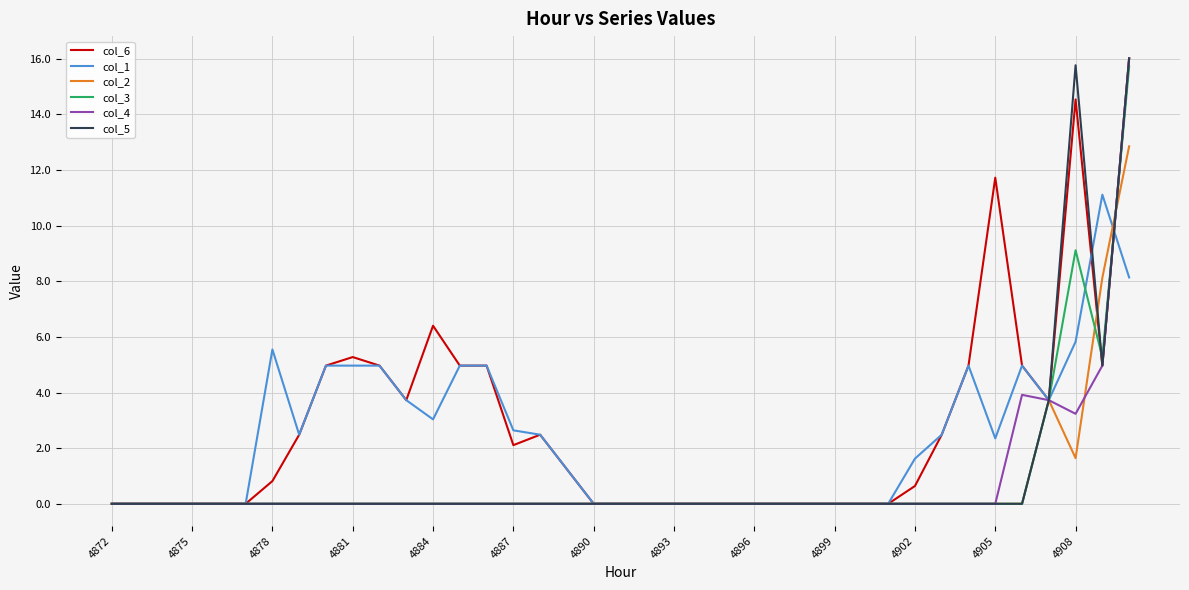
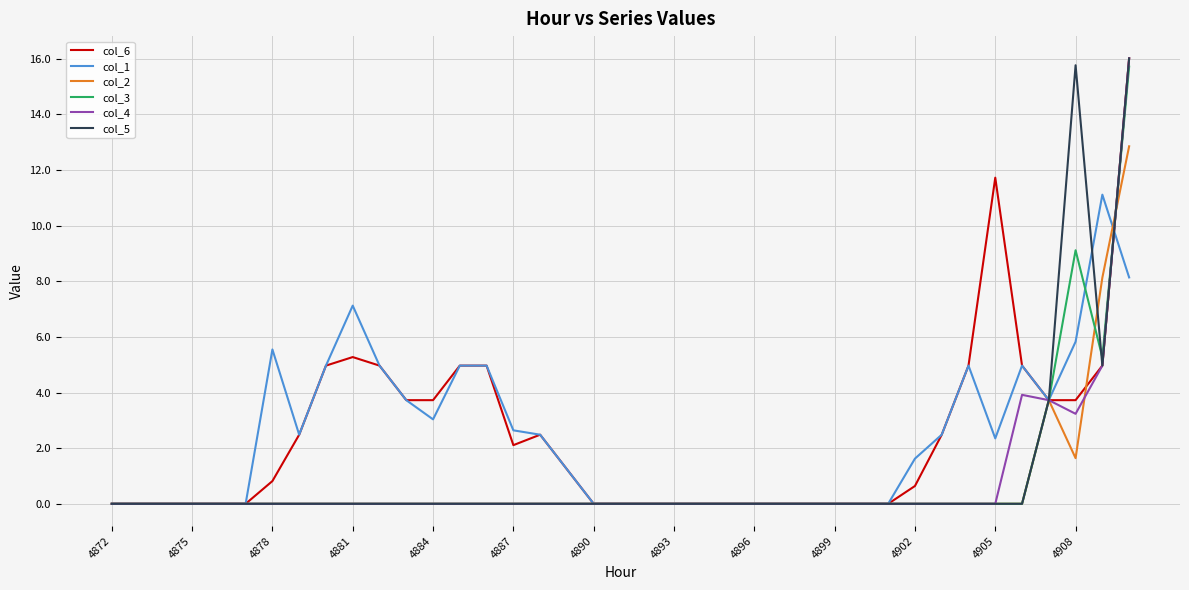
  {
    "col_6": {
      "4878": 0.8,
      "4881": 5.3,
-     "4884": 6.4,
+     "4884": 3.7,
      "4887": 2.1,
      "4902": 0.6,
      "4905": 11.7,
-     "4908": 14.5
+     "4908": 3.7
    },
    "col_1": {
      "4878": 5.5,
-     "4881": 5.0,
+     "4881": 7.1,
      "4884": 3.0,
      "4887": 2.6,
      "4902": 1.6,
      "4905": 2.4,
      "4908": 5.8
    },
    "col_2": {
      "4908": 1.6
    },
    "col_3": {
      "4908": 9.1
    },
    "col_4": {
      "4908": 3.2
    },
    "col_5": {
      "4908": 15.8
    }
  }
